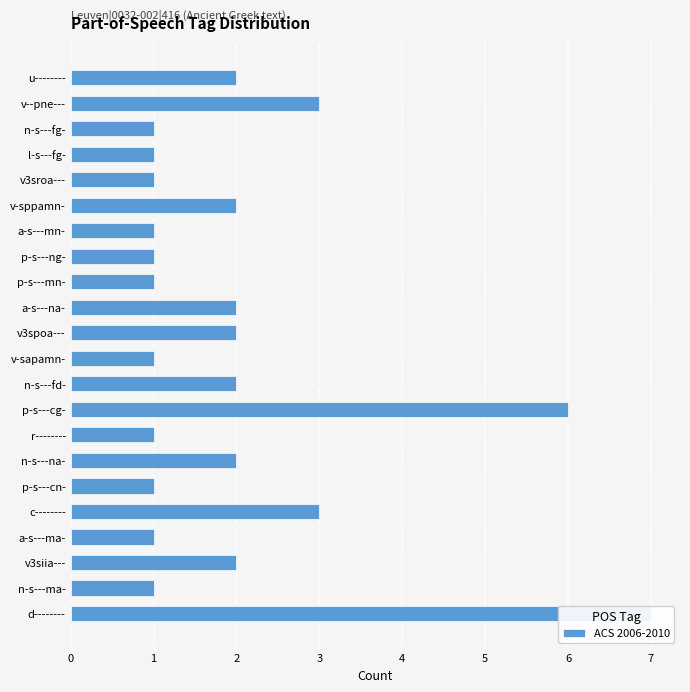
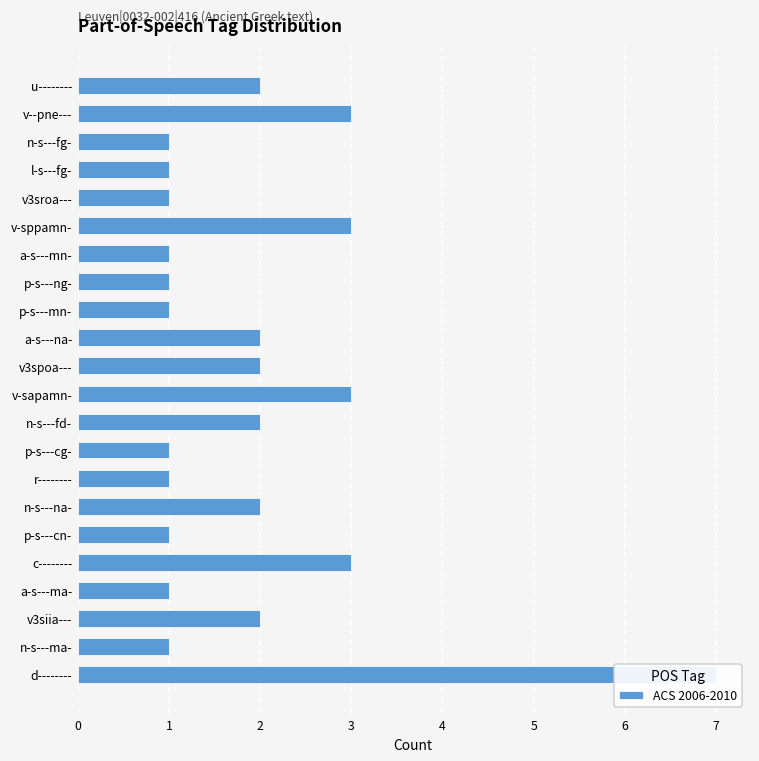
  {
    "u--------": 2,
    "v--pne---": 3,
    "n-s---fg-": 1,
    "l-s---fg-": 1,
    "v3sroa---": 1,
-   "v-sppamn-": 2,
+   "v-sppamn-": 3,
    "a-s---mn-": 1,
    "p-s---ng-": 1,
    "p-s---mn-": 1,
    "a-s---na-": 2,
    "v3spoa---": 2,
-   "v-sapamn-": 1,
+   "v-sapamn-": 3,
    "n-s---fd-": 2,
-   "p-s---cg-": 6,
+   "p-s---cg-": 1,
    "r--------": 1,
    "n-s---na-": 2,
    "p-s---cn-": 1,
    "c--------": 3,
    "a-s---ma-": 1,
    "v3siia---": 2,
    "n-s---ma-": 1
  }
